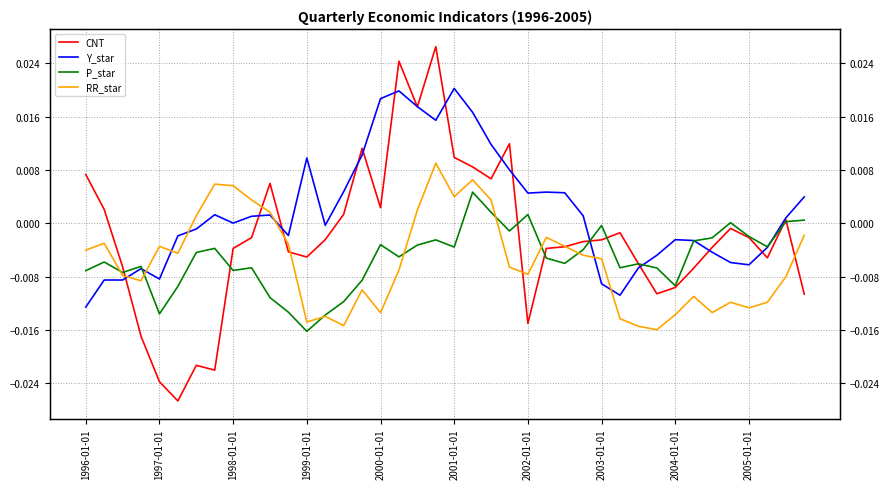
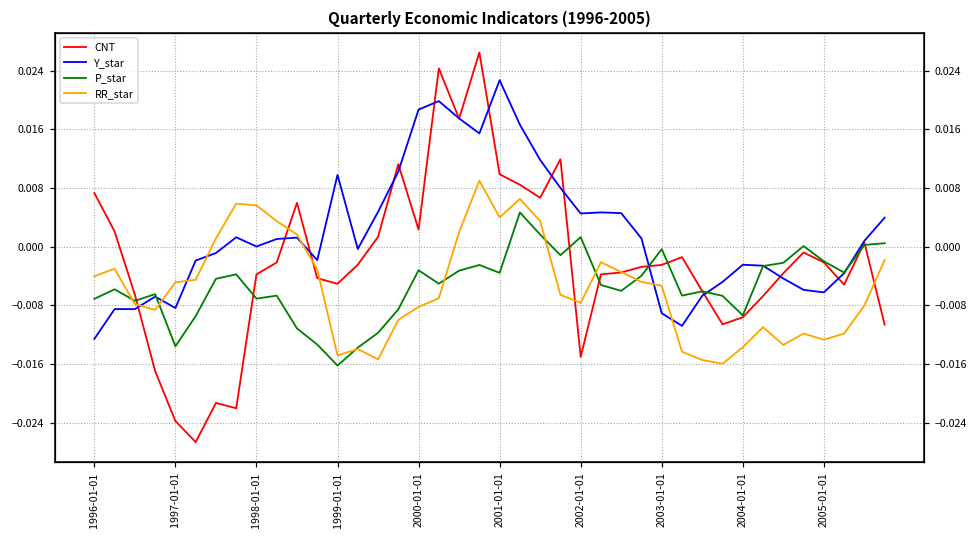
  {
    "CNT": {
      "1996-01-01": 0.007,
      "1997-01-01": -0.024,
      "1998-01-01": -0.004,
      "1999-01-01": -0.005,
      "2000-01-01": 0.002,
      "2001-01-01": 0.010,
      "2002-01-01": -0.015,
      "2003-01-01": -0.002
    },
    "Y_star": {
      "1996-01-01": -0.013,
      "1997-01-01": -0.008,
      "1998-01-01": 0.000,
      "1999-01-01": 0.010,
      "2000-01-01": 0.019,
-     "2001-01-01": 0.020,
+     "2001-01-01": 0.023,
      "2002-01-01": 0.005,
      "2003-01-01": -0.009,
      "2004-01-01": -0.002,
      "2005-01-01": -0.006
    },
    "P_star": {
      "1996-01-01": -0.007,
      "1997-01-01": -0.014,
      "1998-01-01": -0.007,
      "1999-01-01": -0.016,
      "2000-01-01": -0.003,
      "2001-01-01": -0.004,
      "2002-01-01": 0.001,
      "2003-01-01": 0.000
    },
    "RR_star": {
      "1996-01-01": -0.004,
-     "1997-01-01": -0.003,
+     "1997-01-01": -0.005,
      "1998-01-01": 0.006,
      "1999-01-01": -0.015,
-     "2000-01-01": -0.013,
+     "2000-01-01": -0.008,
      "2001-01-01": 0.004,
      "2002-01-01": -0.008,
      "2003-01-01": -0.005,
      "2004-01-01": -0.014,
      "2005-01-01": -0.013
    }
  }
